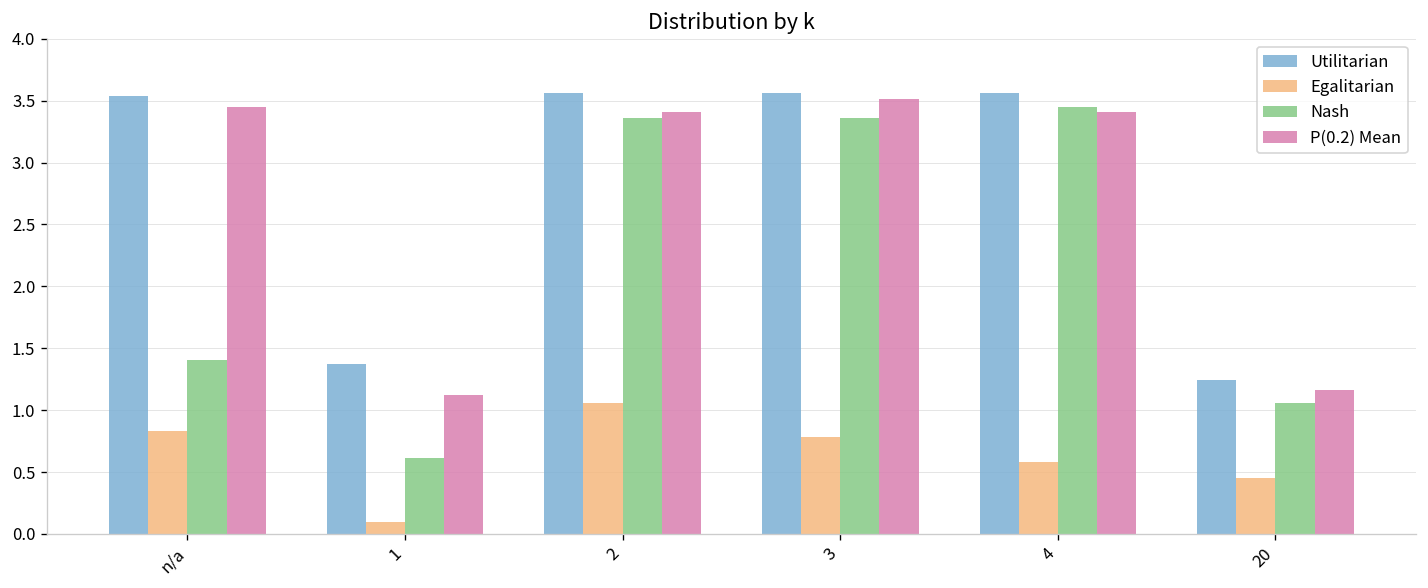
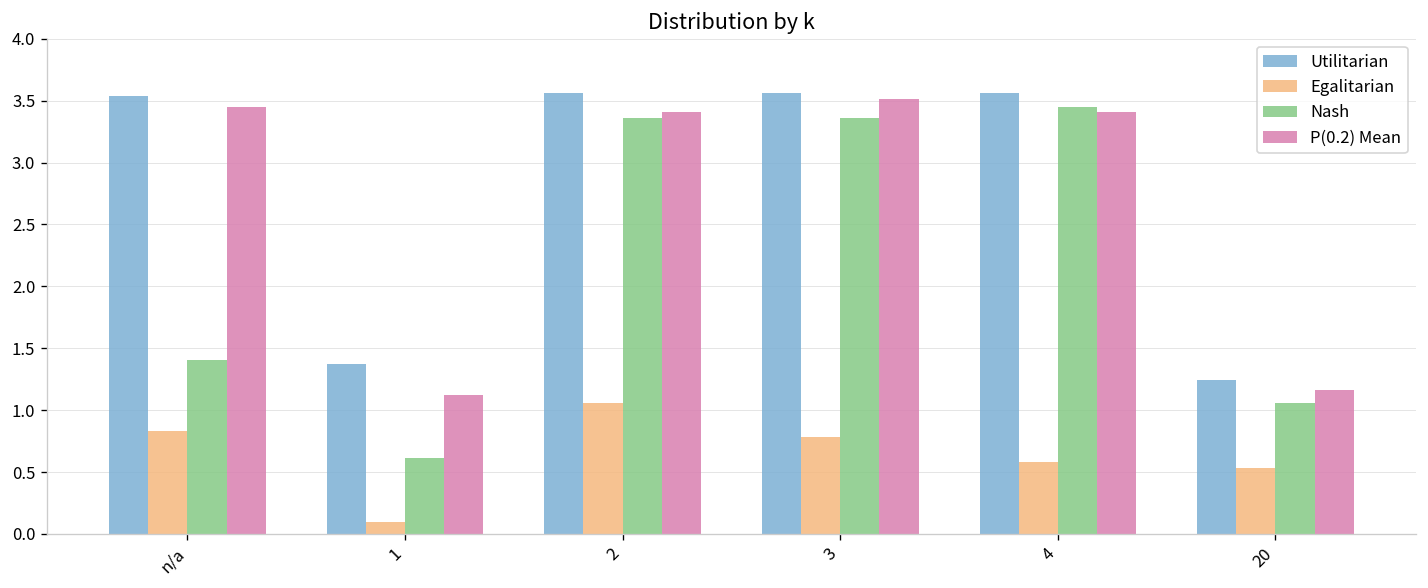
  {
    "Utilitarian": {
      "n/a": 3.54,
      "1": 1.37,
      "2": 3.56,
      "3": 3.56,
      "4": 3.56,
      "20": 1.24
    },
    "Egalitarian": {
      "n/a": 0.83,
      "1": 0.10,
      "2": 1.06,
      "3": 0.78,
      "4": 0.58,
-     "20": 0.45
+     "20": 0.53
    },
    "Nash": {
      "n/a": 1.40,
      "1": 0.61,
      "2": 3.36,
      "3": 3.36,
      "4": 3.45,
      "20": 1.06
    },
    "P(0.2) Mean": {
      "n/a": 3.45,
      "1": 1.12,
      "2": 3.41,
      "3": 3.52,
      "4": 3.41,
      "20": 1.16
    }
  }
